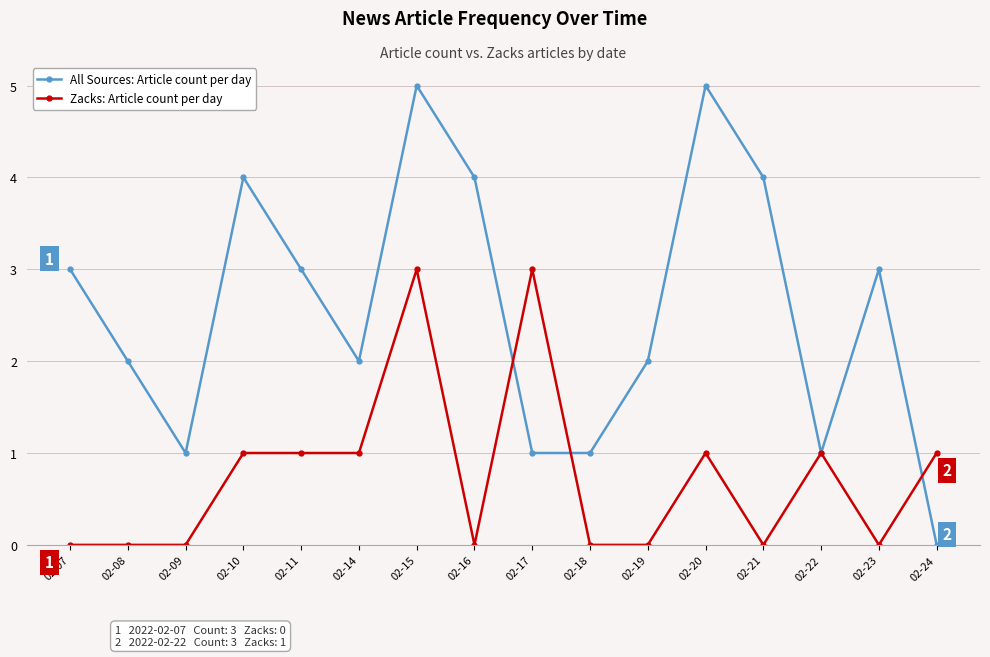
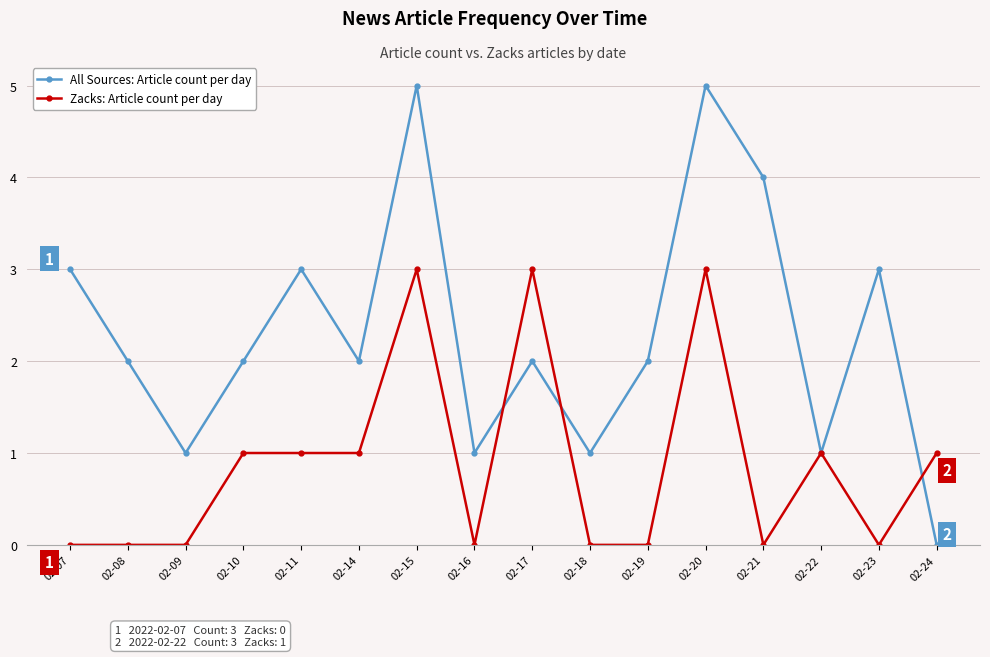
  {
    "All Sources: Article count per day": {
      "02-08": 2,
      "02-09": 1,
-     "02-10": 4,
+     "02-10": 2,
      "02-11": 3,
      "02-14": 2,
      "02-15": 5,
-     "02-16": 4,
-     "02-17": 1,
+     "02-16": 1,
+     "02-17": 2,
      "02-18": 1,
      "02-19": 2,
      "02-20": 5,
      "02-21": 4,
      "02-23": 3
    },
    "Zacks: Article count per day": {
      "02-08": 0,
      "02-09": 0,
      "02-10": 1,
      "02-11": 1,
      "02-14": 1,
      "02-15": 3,
      "02-16": 0,
      "02-17": 3,
      "02-18": 0,
      "02-19": 0,
-     "02-20": 1,
+     "02-20": 3,
      "02-21": 0,
      "02-23": 0
    }
  }
